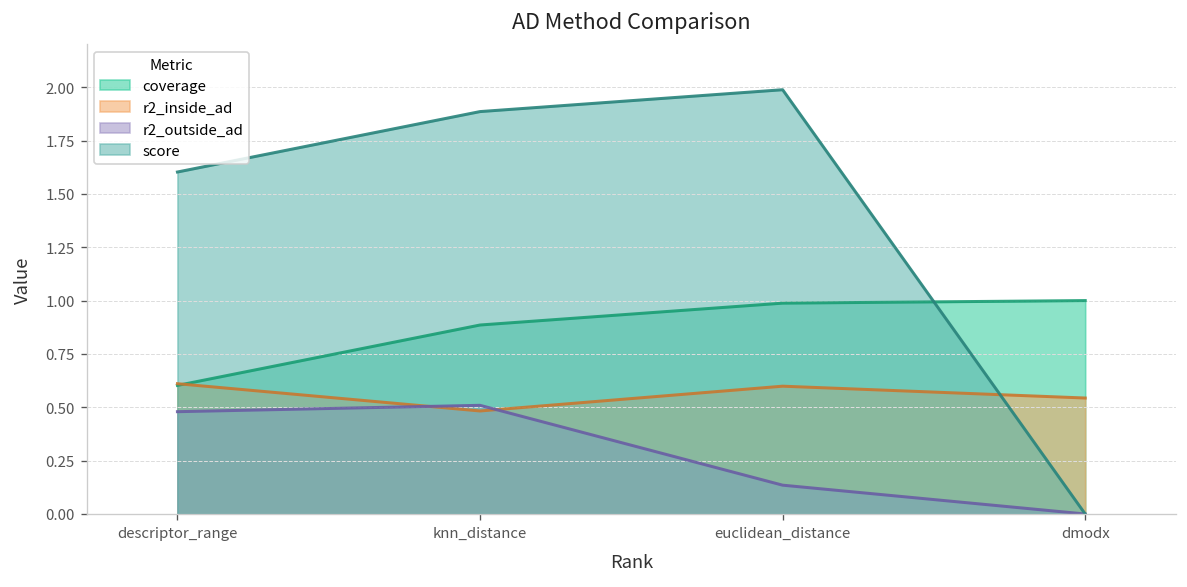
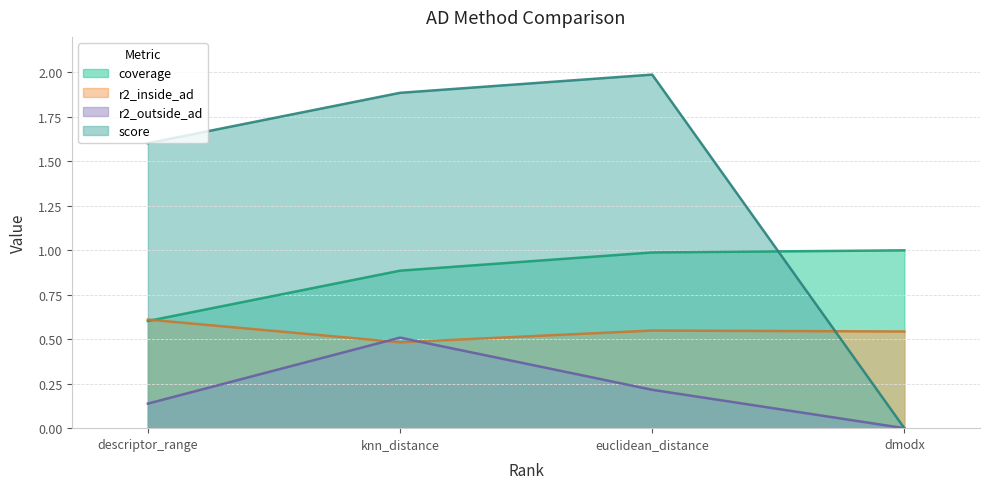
  {
    "r2_inside_ad": {
      "knn_distance": 0.48,
-     "euclidean_distance": 0.60,
+     "euclidean_distance": 0.55,
      "dmodx": 0.54
    },
    "r2_outside_ad": {
-     "descriptor_range": 0.48,
+     "descriptor_range": 0.14,
      "knn_distance": 0.51,
-     "euclidean_distance": 0.14
+     "euclidean_distance": 0.22
    }
  }
